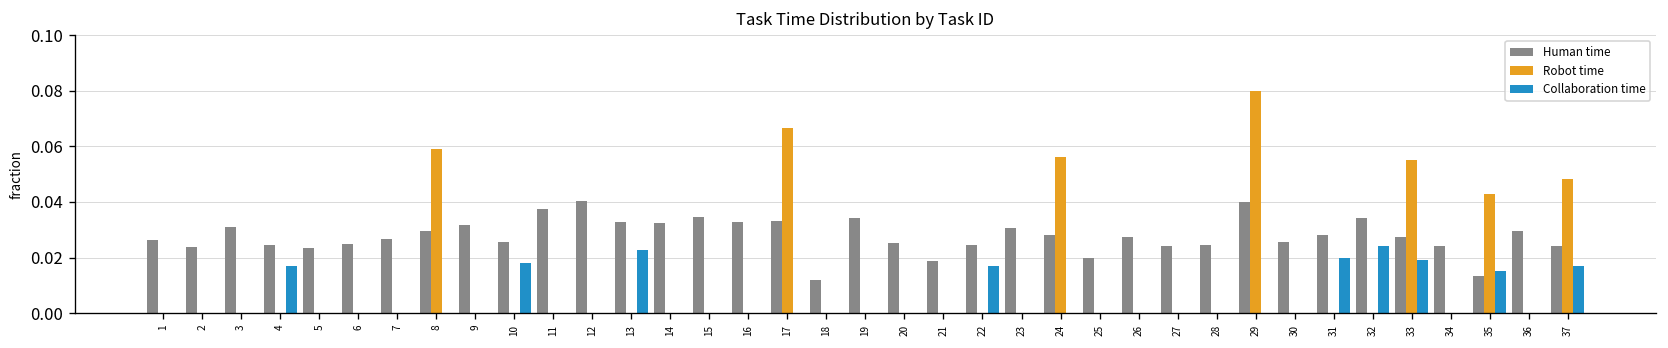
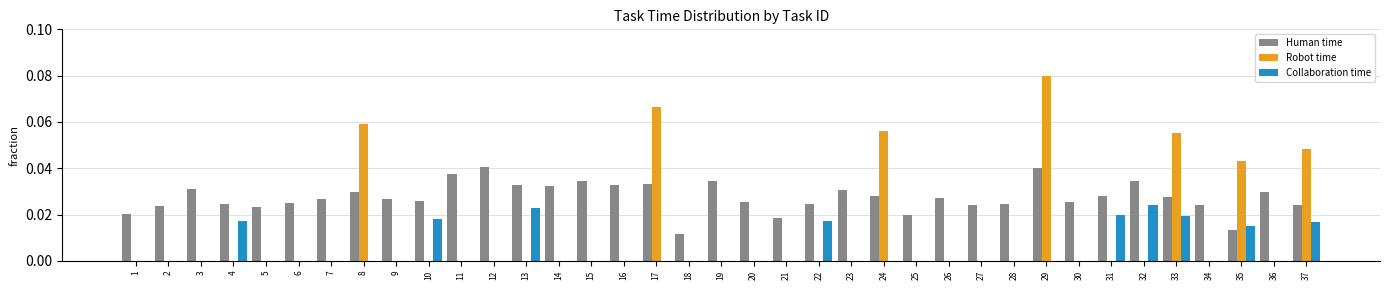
  {
    "Human time": {
-     "1": 0.026,
+     "1": 0.020,
      "2": 0.024,
      "3": 0.031,
      "4": 0.024,
      "5": 0.023,
      "6": 0.025,
      "7": 0.027,
      "8": 0.030,
-     "9": 0.032,
+     "9": 0.027,
      "10": 0.026,
      "11": 0.037,
      "12": 0.040,
      "13": 0.033,
      "14": 0.032,
      "15": 0.035,
      "16": 0.033,
      "17": 0.033,
      "18": 0.012,
      "19": 0.034,
      "20": 0.025,
      "21": 0.019,
      "22": 0.024,
      "23": 0.030,
      "24": 0.028,
      "25": 0.020,
      "26": 0.027,
      "27": 0.024,
      "28": 0.025,
      "29": 0.040,
      "30": 0.025,
      "31": 0.028,
      "32": 0.034,
      "33": 0.028,
      "34": 0.024,
      "35": 0.013,
      "36": 0.030,
      "37": 0.024
    },
    "Robot time": {
      "1": 0.000,
      "2": 0.000,
      "3": 0.000,
      "4": 0.000,
      "5": 0.000,
      "6": 0.000,
      "7": 0.000,
      "8": 0.059,
      "9": 0.000,
      "10": 0.000,
      "11": 0.000,
      "12": 0.000,
      "13": 0.000,
      "14": 0.000,
      "15": 0.000,
      "16": 0.000,
      "17": 0.066,
      "18": 0.000,
      "19": 0.000,
      "20": 0.000,
      "21": 0.000,
      "22": 0.000,
      "23": 0.000,
      "24": 0.056,
      "25": 0.000,
      "26": 0.000,
      "27": 0.000,
      "28": 0.000,
      "29": 0.080,
      "30": 0.000,
      "31": 0.000,
      "32": 0.000,
      "33": 0.055,
      "34": 0.000,
      "35": 0.043,
      "36": 0.000,
      "37": 0.048
    },
    "Collaboration time": {
      "1": 0.000,
      "2": 0.000,
      "3": 0.000,
      "4": 0.017,
      "5": 0.000,
      "6": 0.000,
      "7": 0.000,
      "8": 0.000,
      "9": 0.000,
      "10": 0.018,
      "11": 0.000,
      "12": 0.000,
      "13": 0.023,
      "14": 0.000,
      "15": 0.000,
      "16": 0.000,
      "17": 0.000,
      "18": 0.000,
      "19": 0.000,
      "20": 0.000,
      "21": 0.000,
      "22": 0.017,
      "23": 0.000,
      "24": 0.000,
      "25": 0.000,
      "26": 0.000,
      "27": 0.000,
      "28": 0.000,
      "29": 0.000,
      "30": 0.000,
      "31": 0.020,
      "32": 0.024,
      "33": 0.019,
      "34": 0.000,
      "35": 0.015,
      "36": 0.000,
      "37": 0.017
    }
  }
